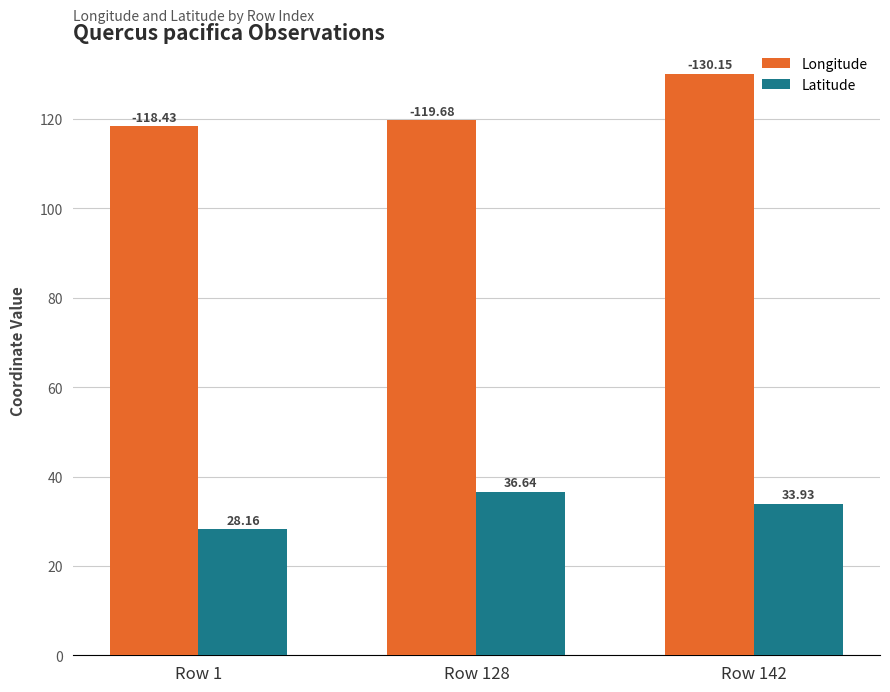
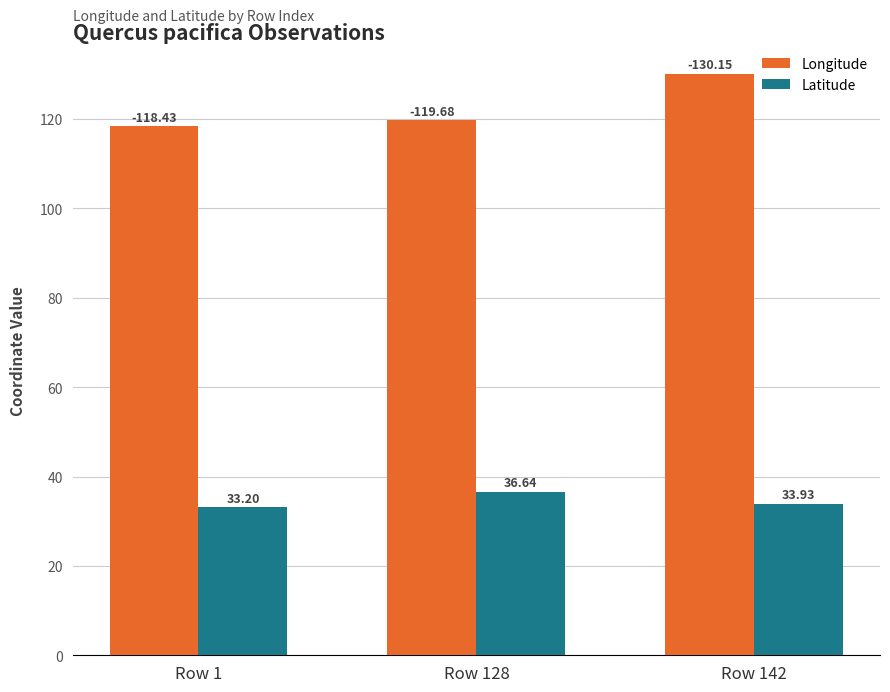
  {
    "Latitude": {
-     "Row 1": 28.16,
+     "Row 1": 33.20,
      "Row 128": 36.64,
      "Row 142": 33.93
    }
  }
